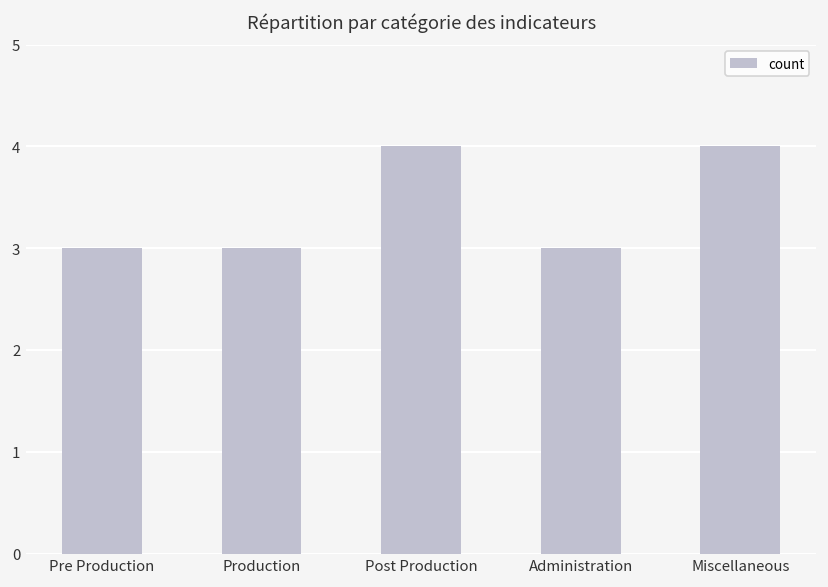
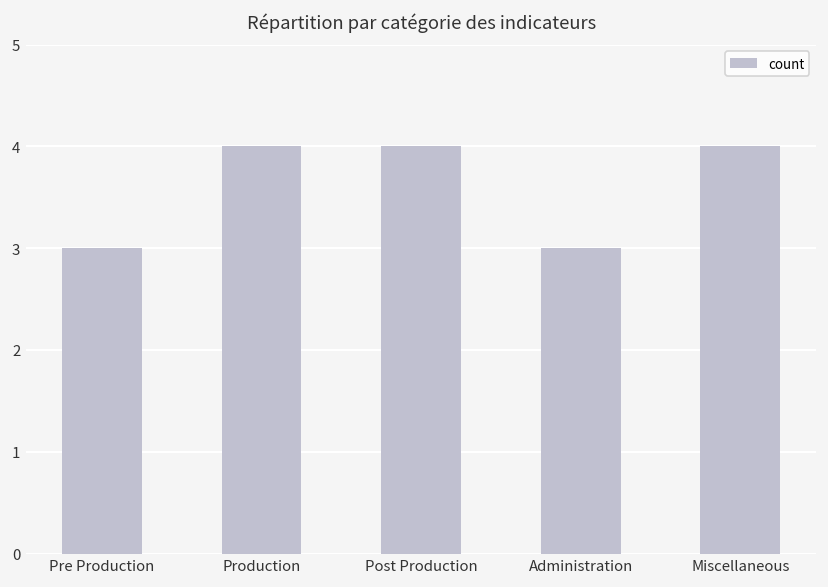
  {
    "Pre Production": 3,
-   "Production": 3,
+   "Production": 4,
    "Post Production": 4,
    "Administration": 3,
    "Miscellaneous": 4
  }
